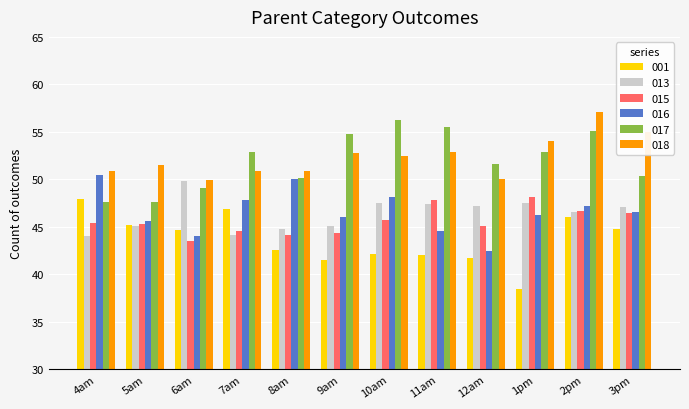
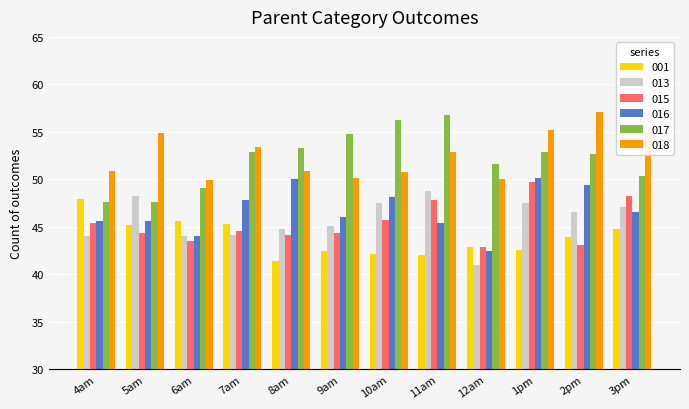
  {
    "001": {
      "4am": 48,
      "5am": 45,
-     "6am": 45,
-     "7am": 47,
-     "8am": 43,
-     "9am": 41.5,
+     "6am": 46,
+     "7am": 45,
+     "8am": 41,
+     "9am": 42.5,
      "10am": 42,
      "11am": 42,
-     "12am": 42,
-     "1pm": 38,
-     "2pm": 46,
+     "12am": 43,
+     "1pm": 43,
+     "2pm": 44,
      "3pm": 45
    },
    "013": {
      "4am": 44,
-     "5am": 45,
-     "6am": 50,
+     "5am": 48,
+     "6am": 44,
      "7am": 44,
      "8am": 45,
      "9am": 45,
      "10am": 48,
-     "11am": 47,
-     "12am": 47,
+     "11am": 49,
+     "12am": 41,
      "1pm": 48,
      "2pm": 47,
      "3pm": 47
    },
    "015": {
      "4am": 45,
-     "5am": 45,
+     "5am": 44,
      "6am": 44,
      "7am": 45,
      "8am": 44,
      "9am": 44,
      "10am": 46,
      "11am": 48,
-     "12am": 45,
-     "1pm": 48,
-     "2pm": 47,
-     "3pm": 47
+     "12am": 43,
+     "1pm": 50,
+     "2pm": 43,
+     "3pm": 48
    },
    "016": {
-     "4am": 51,
+     "4am": 46,
      "5am": 46,
      "6am": 44,
      "7am": 48,
      "8am": 50,
      "9am": 46,
      "10am": 48,
-     "11am": 44.5,
+     "11am": 45.4,
      "12am": 42,
-     "1pm": 46,
-     "2pm": 47,
+     "1pm": 50,
+     "2pm": 49,
      "3pm": 47
    },
    "017": {
      "4am": 48,
      "5am": 48,
      "6am": 49,
      "7am": 53,
-     "8am": 50,
+     "8am": 53,
      "9am": 55,
      "10am": 56,
-     "11am": 56,
+     "11am": 57,
      "12am": 52,
      "1pm": 53,
-     "2pm": 55,
+     "2pm": 53,
      "3pm": 50
    },
    "018": {
      "4am": 51,
-     "5am": 52,
+     "5am": 55,
      "6am": 50,
-     "7am": 51,
+     "7am": 53,
      "8am": 51,
-     "9am": 53,
-     "10am": 52,
+     "9am": 50,
+     "10am": 51,
      "11am": 53,
      "12am": 50,
-     "1pm": 54,
+     "1pm": 55,
      "2pm": 57
    }
  }
